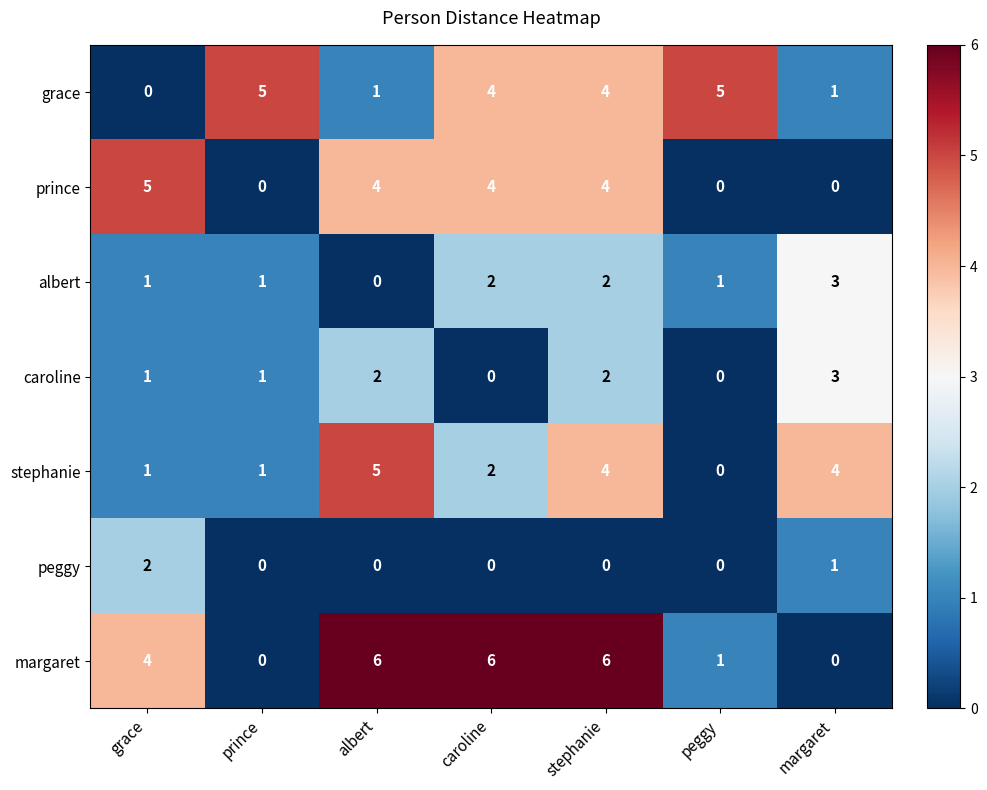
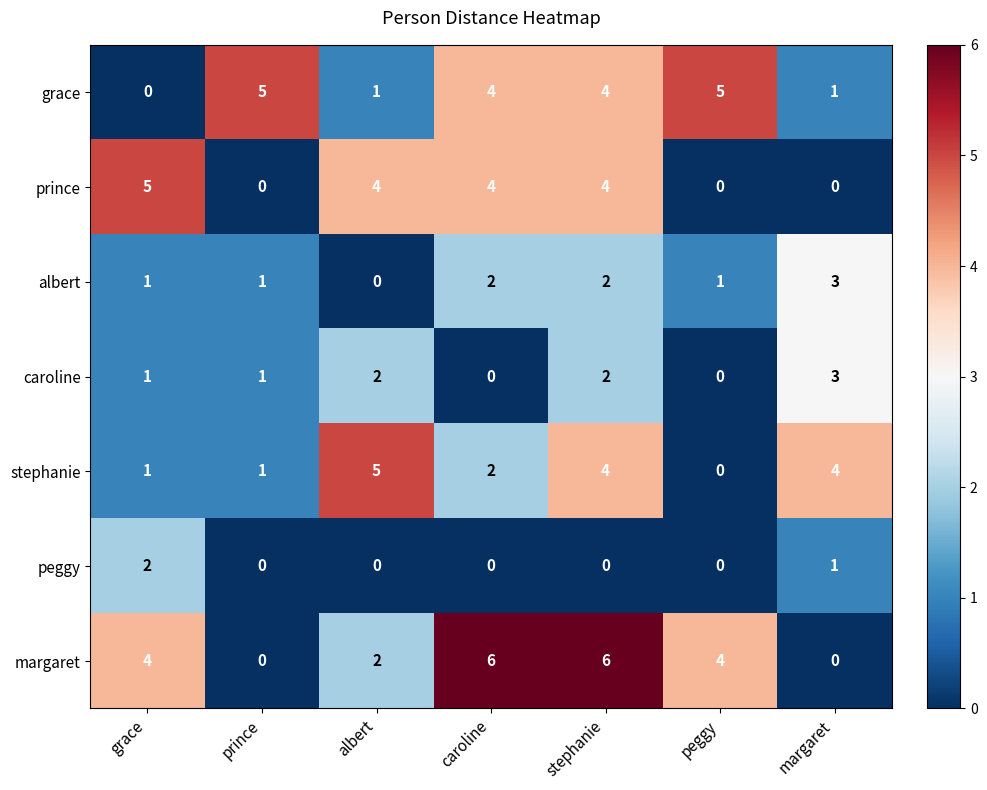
  {
    "grace": {
      "grace": 0,
      "prince": 5,
      "albert": 1,
      "caroline": 4,
      "stephanie": 4,
      "peggy": 5,
      "margaret": 1
    },
    "prince": {
      "grace": 5,
      "prince": 0,
      "albert": 4,
      "caroline": 4,
      "stephanie": 4,
      "peggy": 0,
      "margaret": 0
    },
    "albert": {
      "grace": 1,
      "prince": 1,
      "albert": 0,
      "caroline": 2,
      "stephanie": 2,
      "peggy": 1,
      "margaret": 3
    },
    "caroline": {
      "grace": 1,
      "prince": 1,
      "albert": 2,
      "caroline": 0,
      "stephanie": 2,
      "peggy": 0,
      "margaret": 3
    },
    "stephanie": {
      "grace": 1,
      "prince": 1,
      "albert": 5,
      "caroline": 2,
      "stephanie": 4,
      "peggy": 0,
      "margaret": 4
    },
    "peggy": {
      "grace": 2,
      "prince": 0,
      "albert": 0,
      "caroline": 0,
      "stephanie": 0,
      "peggy": 0,
      "margaret": 1
    },
    "margaret": {
      "grace": 4,
      "prince": 0,
-     "albert": 6,
+     "albert": 2,
      "caroline": 6,
      "stephanie": 6,
-     "peggy": 1,
+     "peggy": 4,
      "margaret": 0
    }
  }
